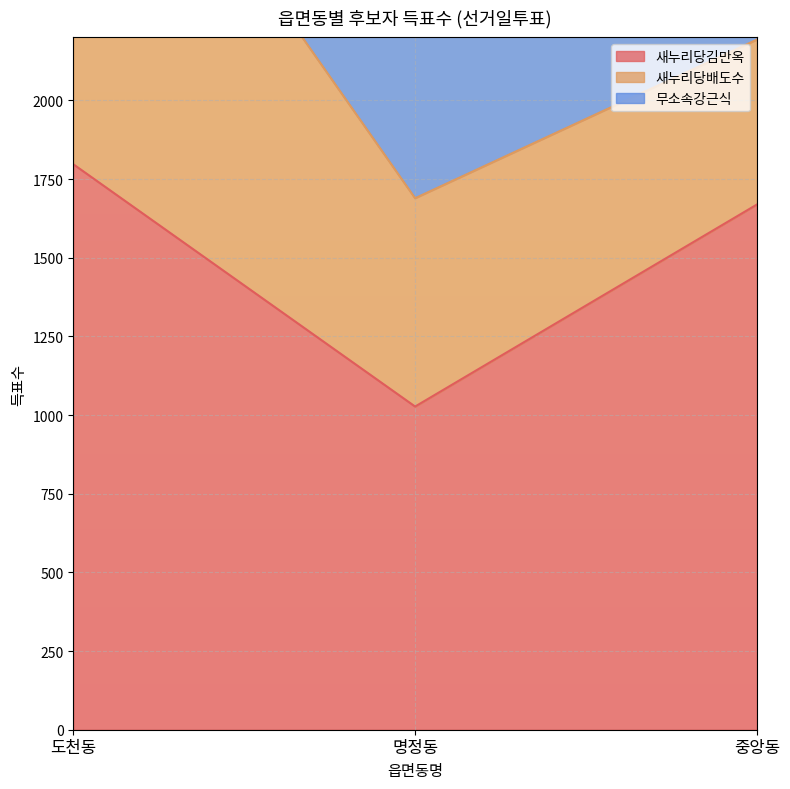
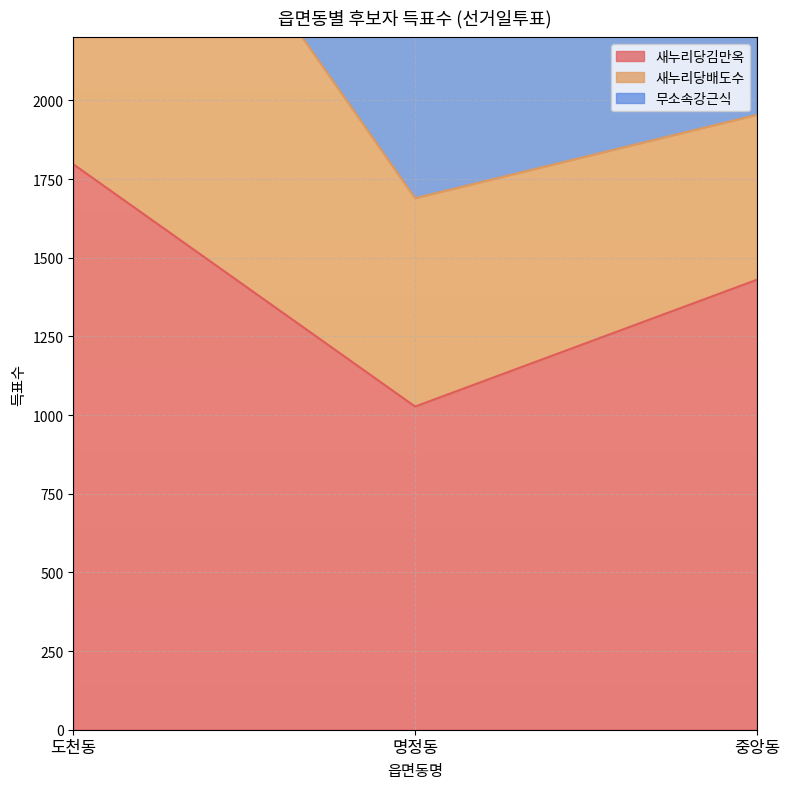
  {
    "새누리당김만옥": {
      "도천동": 1800,
      "명정동": 1030,
-     "중앙동": 1670
+     "중앙동": 1430
    },
    "새누리당배도수": {
      "명정동": 660,
      "중앙동": 520
    }
  }
